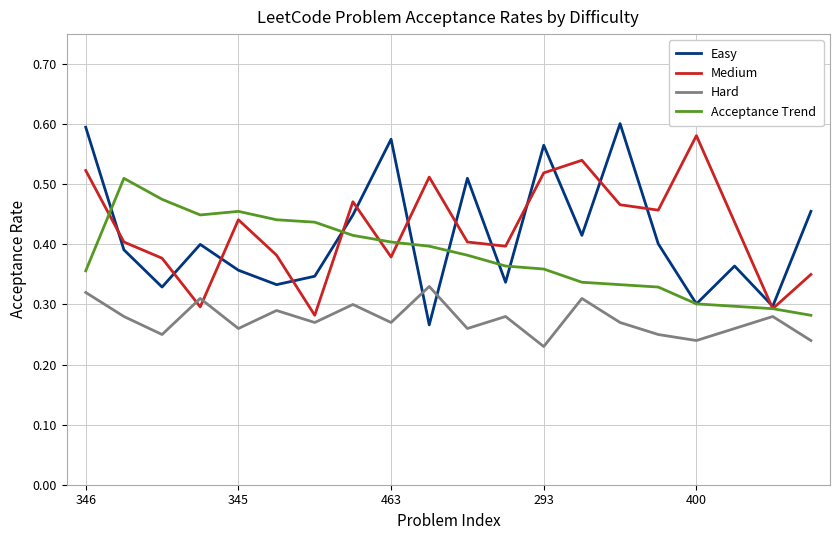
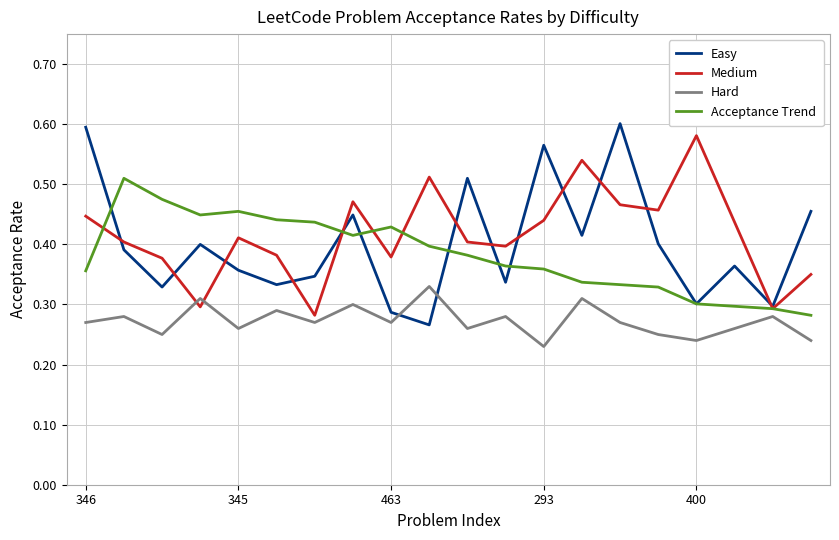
  {
    "Easy": {
      "346": 0.60,
      "345": 0.36,
-     "463": 0.58,
+     "463": 0.29,
      "293": 0.57
    },
    "Medium": {
-     "346": 0.52,
-     "345": 0.44,
+     "346": 0.45,
+     "345": 0.41,
      "463": 0.38,
-     "293": 0.52,
+     "293": 0.44,
      "400": 0.58
    },
    "Hard": {
-     "346": 0.32,
+     "346": 0.27,
      "345": 0.26,
      "463": 0.27,
      "293": 0.23,
      "400": 0.24
    },
    "Acceptance Trend": {
      "346": 0.36,
      "345": 0.46,
-     "463": 0.40,
+     "463": 0.43,
      "293": 0.36
    }
  }
